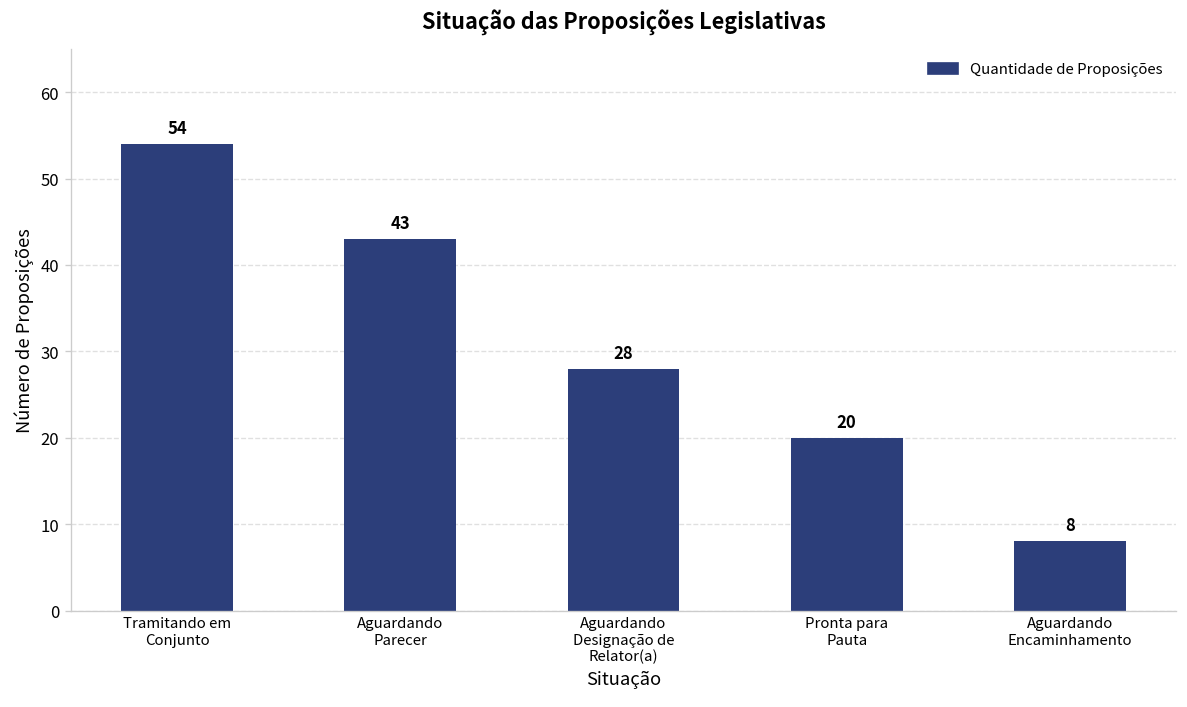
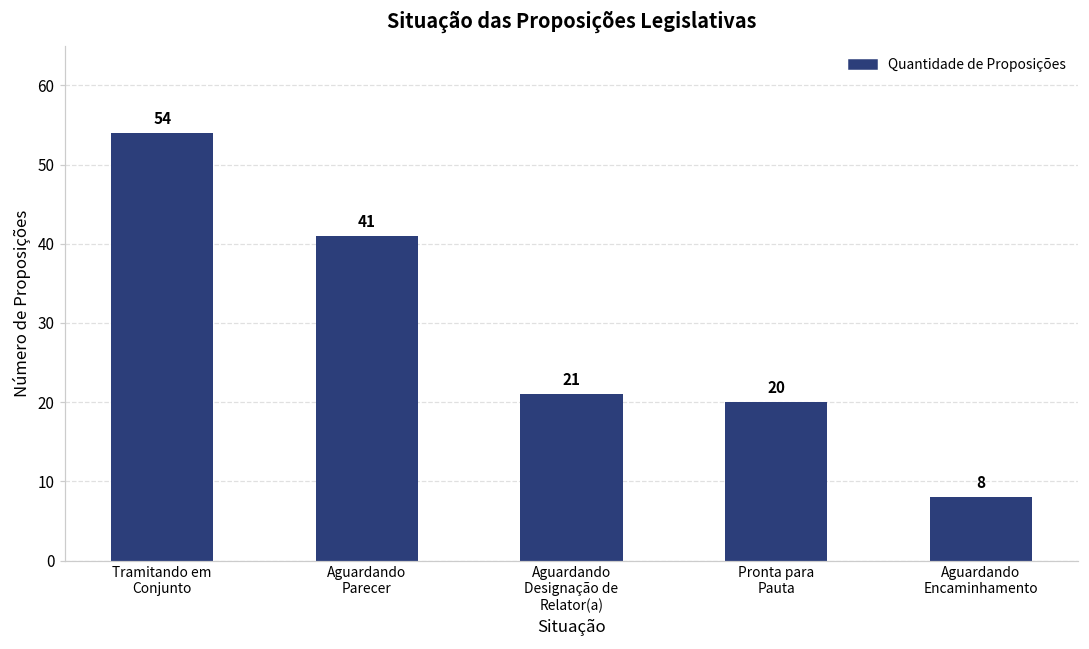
  {
    "Tramitando em Conjunto": 54,
-   "Aguardando Parecer": 43,
-   "Aguardando Designação de Relator(a)": 28,
+   "Aguardando Parecer": 41,
+   "Aguardando Designação de Relator(a)": 21,
    "Pronta para Pauta": 20,
    "Aguardando Encaminhamento": 8
  }
